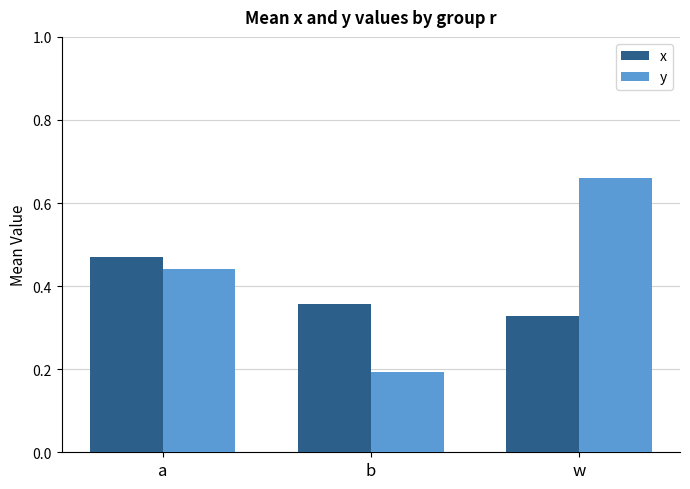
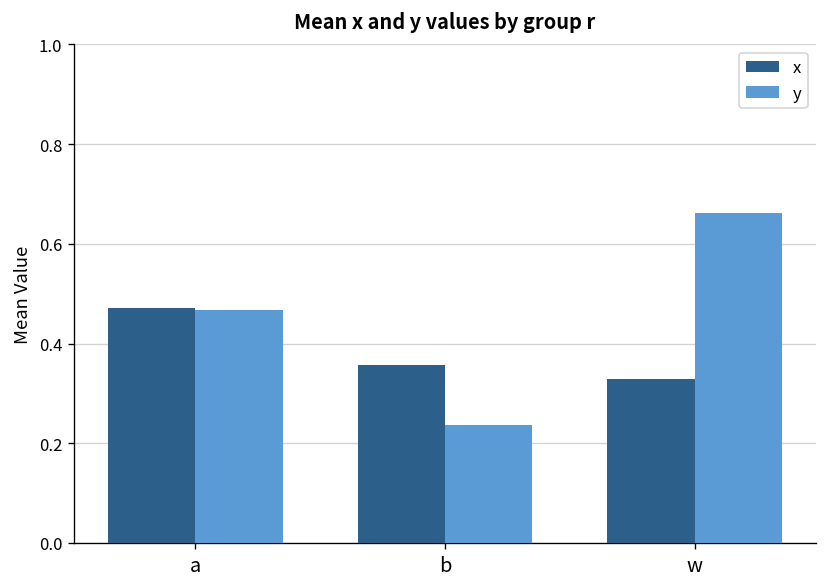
  {
    "x": {
      "a": 0.47,
      "b": 0.36,
      "w": 0.33
    },
    "y": {
-     "a": 0.44,
-     "b": 0.19,
+     "a": 0.47,
+     "b": 0.24,
      "w": 0.66
    }
  }
